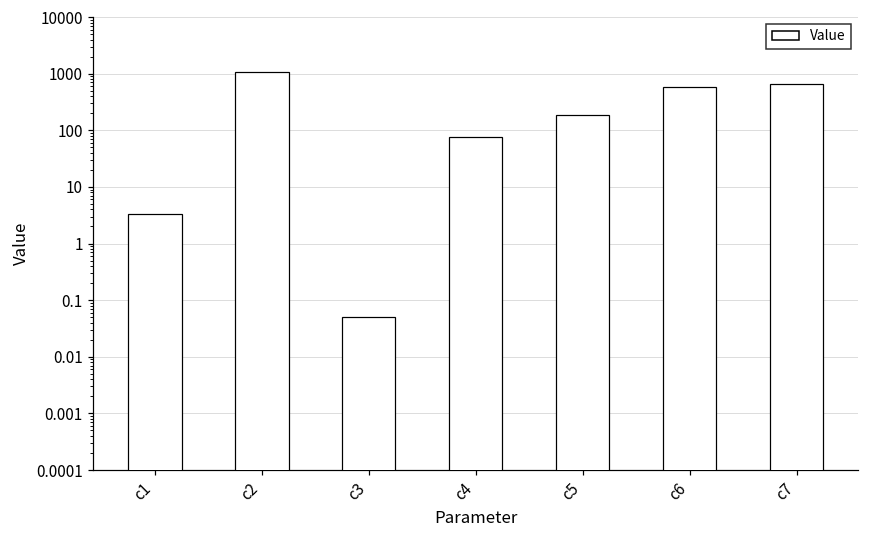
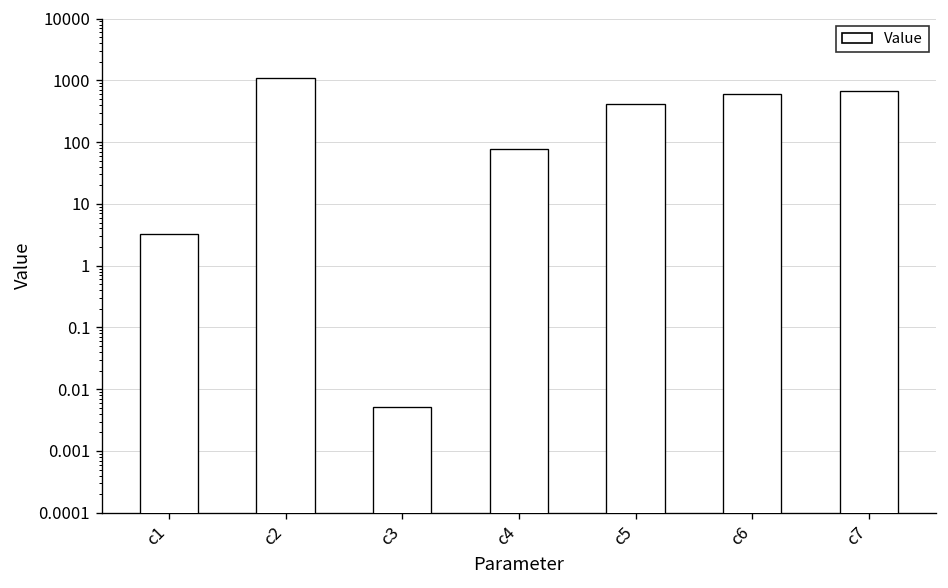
  {
    "c1": 3,
    "c2": 1100,
-   "c3": 0.05,
+   "c3": 0.005,
    "c4": 80,
-   "c5": 190,
+   "c5": 400,
    "c6": 600,
    "c7": 700
  }
